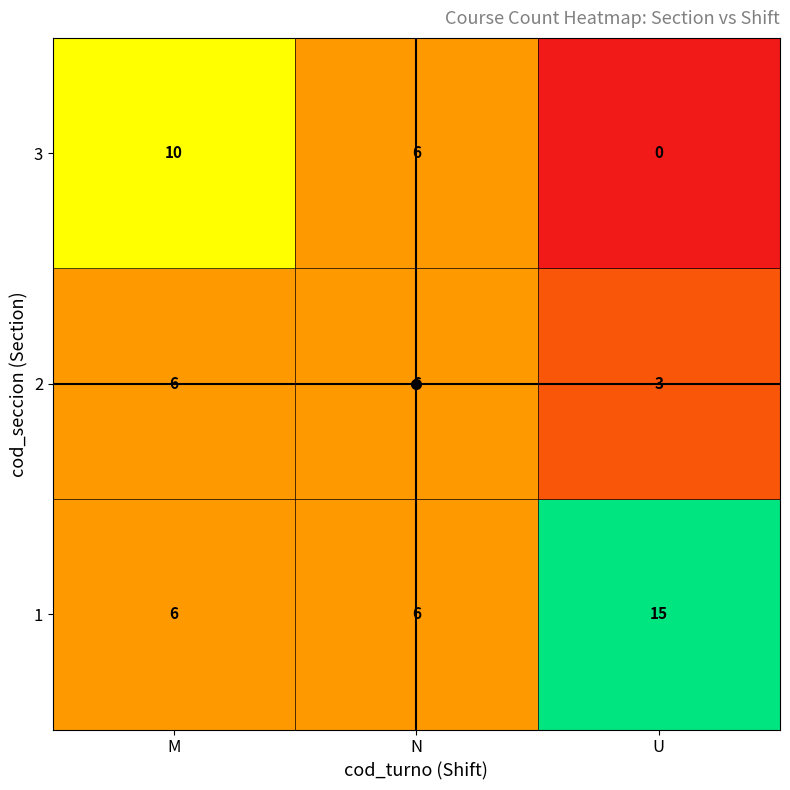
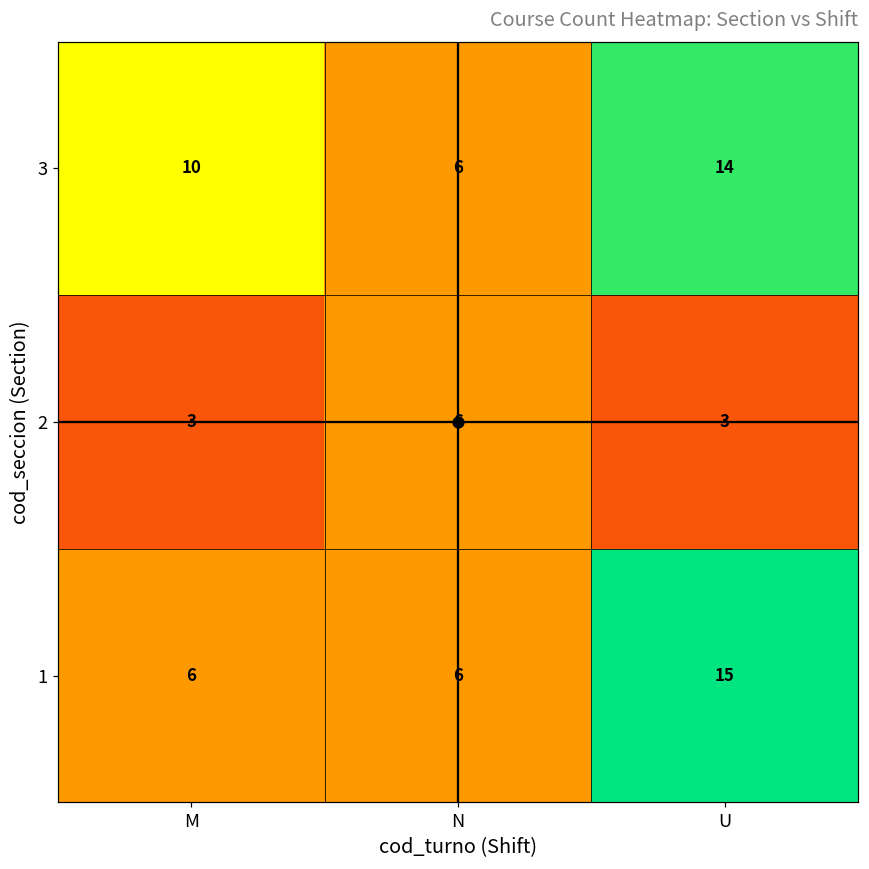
  {
    "3": {
      "M": 10,
      "N": 6,
-     "U": 0
+     "U": 14
    },
    "2": {
-     "M": 6,
+     "M": 3,
      "U": 3
    },
    "1": {
      "M": 6,
      "N": 6,
      "U": 15
    }
  }
